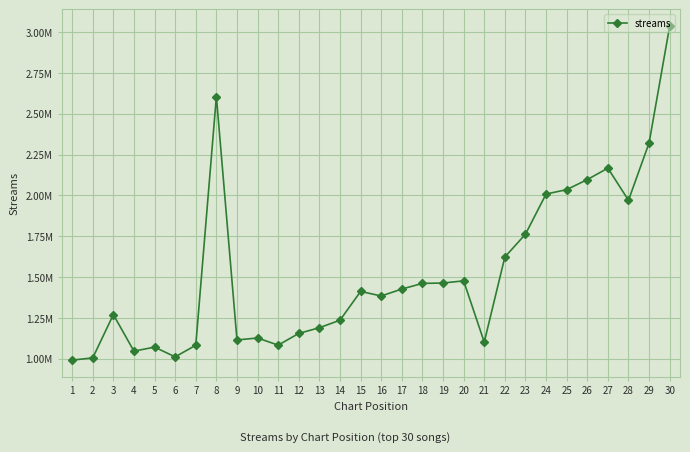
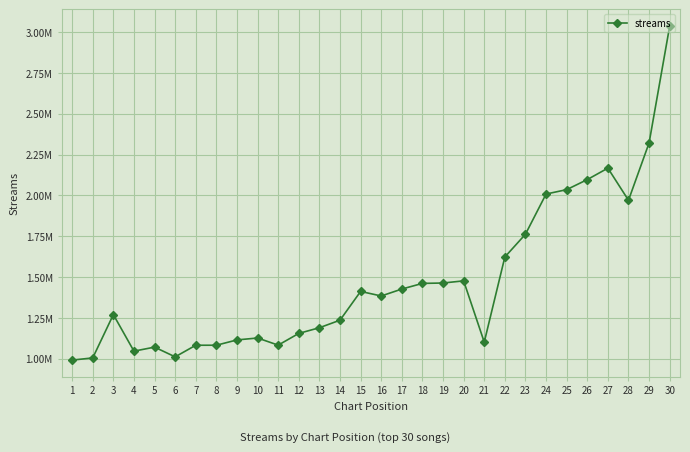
  {
    "1": 990000,
    "2": 1010000,
    "3": 1270000,
    "4": 1050000,
    "5": 1070000,
    "6": 1010000,
    "7": 1080000,
-   "8": 2610000,
+   "8": 1080000,
    "9": 1120000,
    "10": 1130000,
    "11": 1080000,
    "12": 1160000,
    "13": 1190000,
    "14": 1240000,
    "15": 1410000,
    "16": 1380000,
    "17": 1430000,
    "18": 1460000,
    "19": 1460000,
    "20": 1480000,
    "21": 1100000,
    "22": 1620000,
    "23": 1760000,
    "24": 2010000,
    "25": 2040000,
    "26": 2100000,
    "27": 2170000,
    "28": 1970000,
    "29": 2320000
  }
